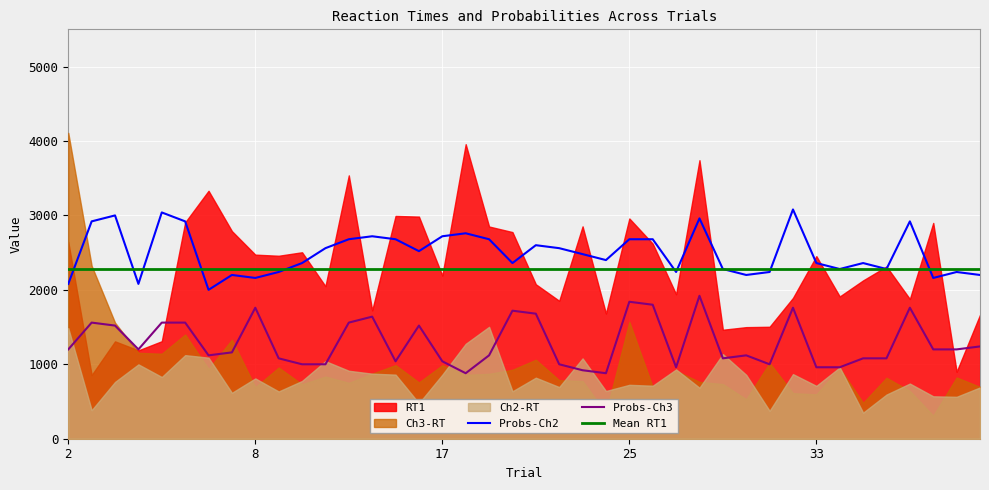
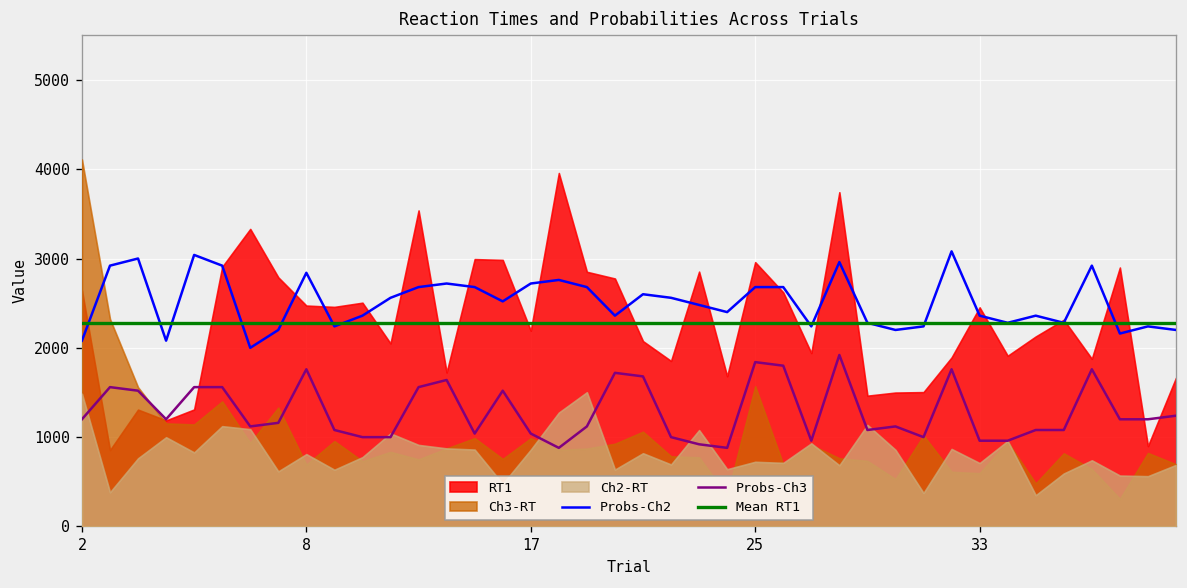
  {
    "Probs-Ch2": {
-     "8": 2200
+     "8": 2800
    },
    "RT1": {
      "8": 2500
    },
    "Probs-Ch3": {
      "8": 1800
    },
    "Ch3-RT": {
      "8": 700
    },
    "Mean RT1": {
      "8": 2300
    },
    "Ch2-RT": {
      "8": 800
    }
  }
